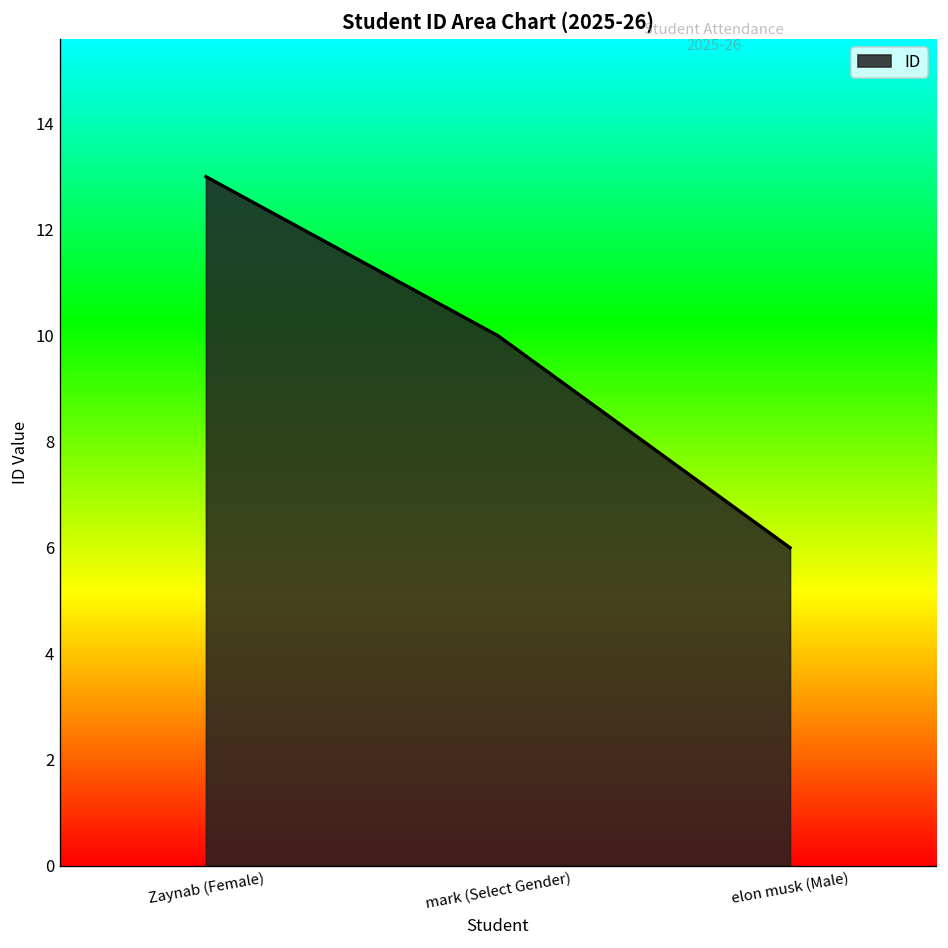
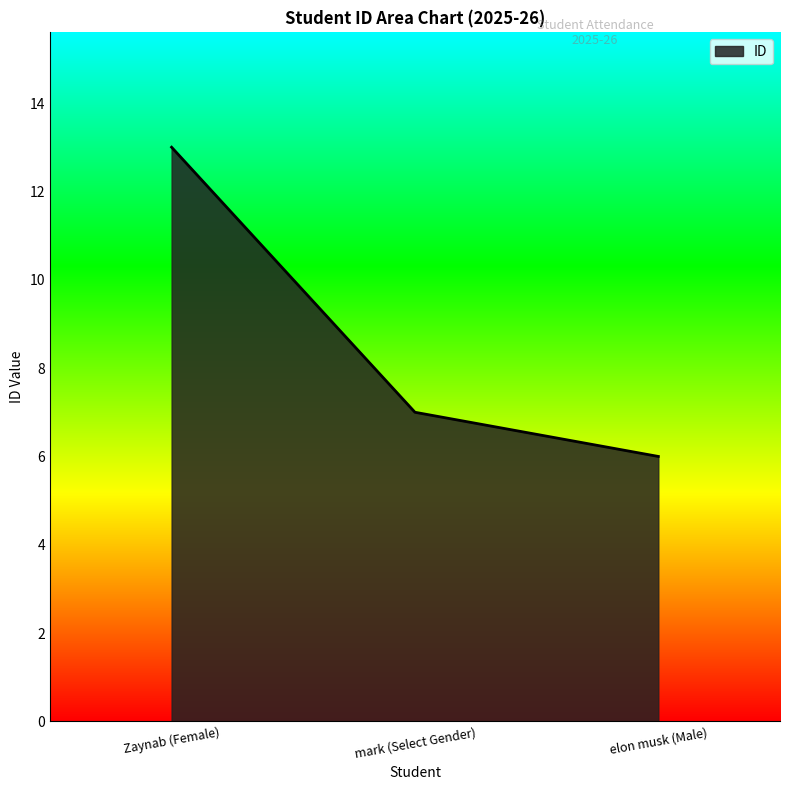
  {
    "Zaynab (Female)": 13,
-   "mark (Select Gender)": 10,
+   "mark (Select Gender)": 7,
    "elon musk (Male)": 6
  }
